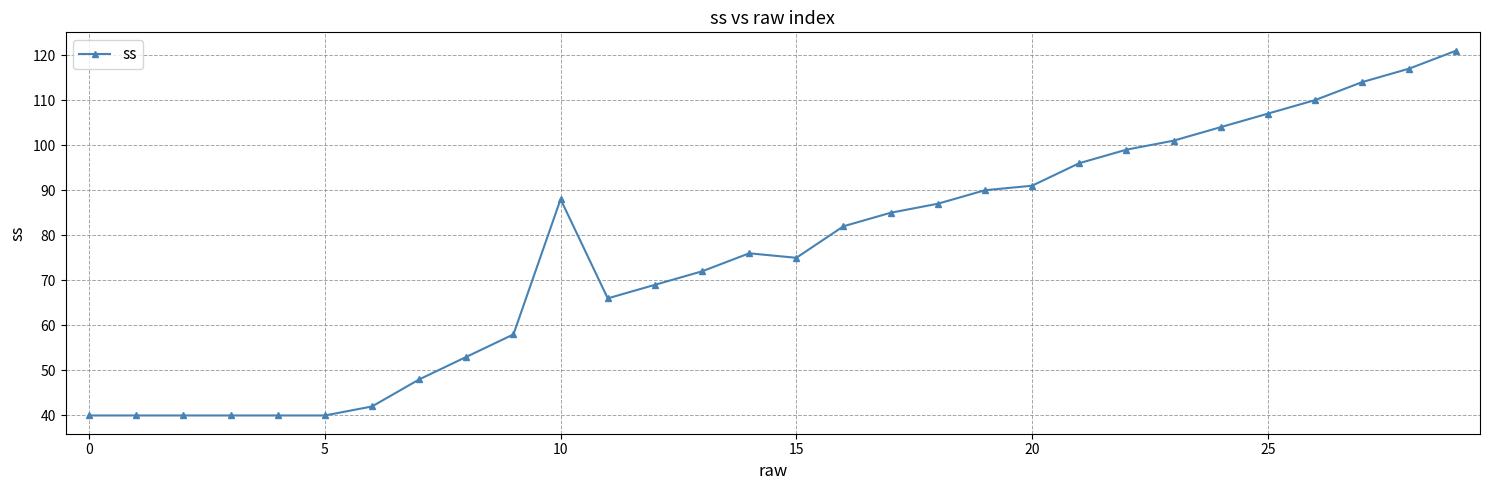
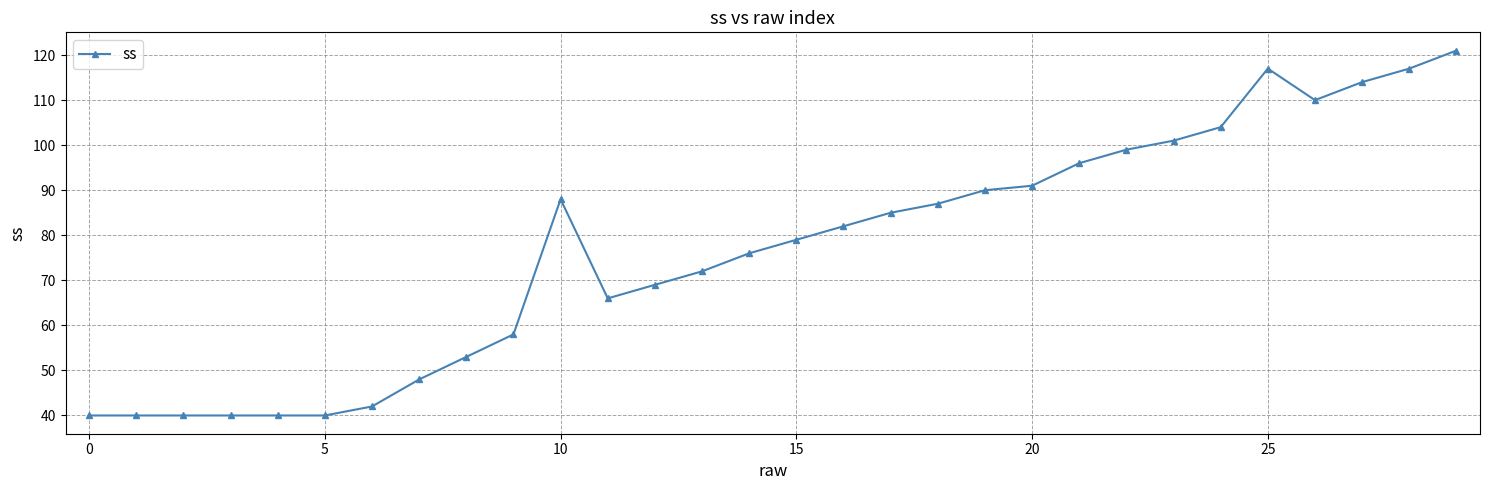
  {
    "0": 40,
    "5": 40,
    "10": 88,
-   "15": 75,
+   "15": 79,
    "20": 91,
-   "25": 107
+   "25": 117
  }
